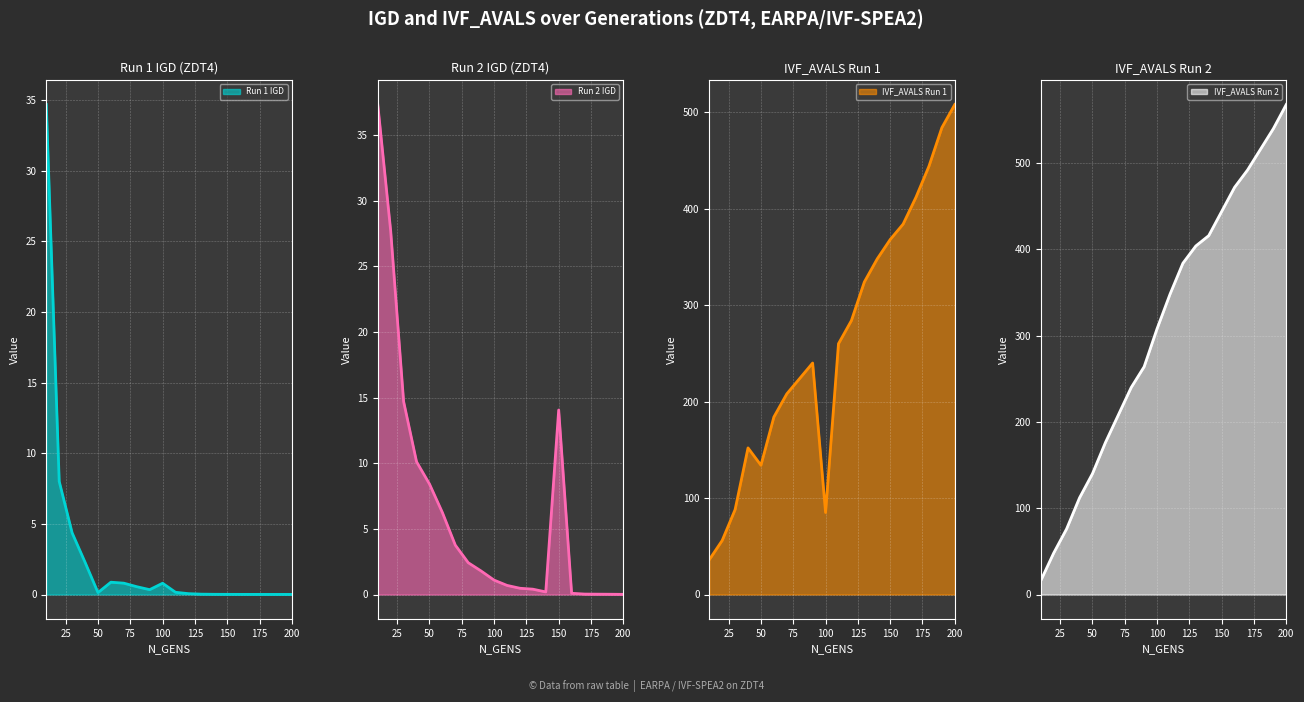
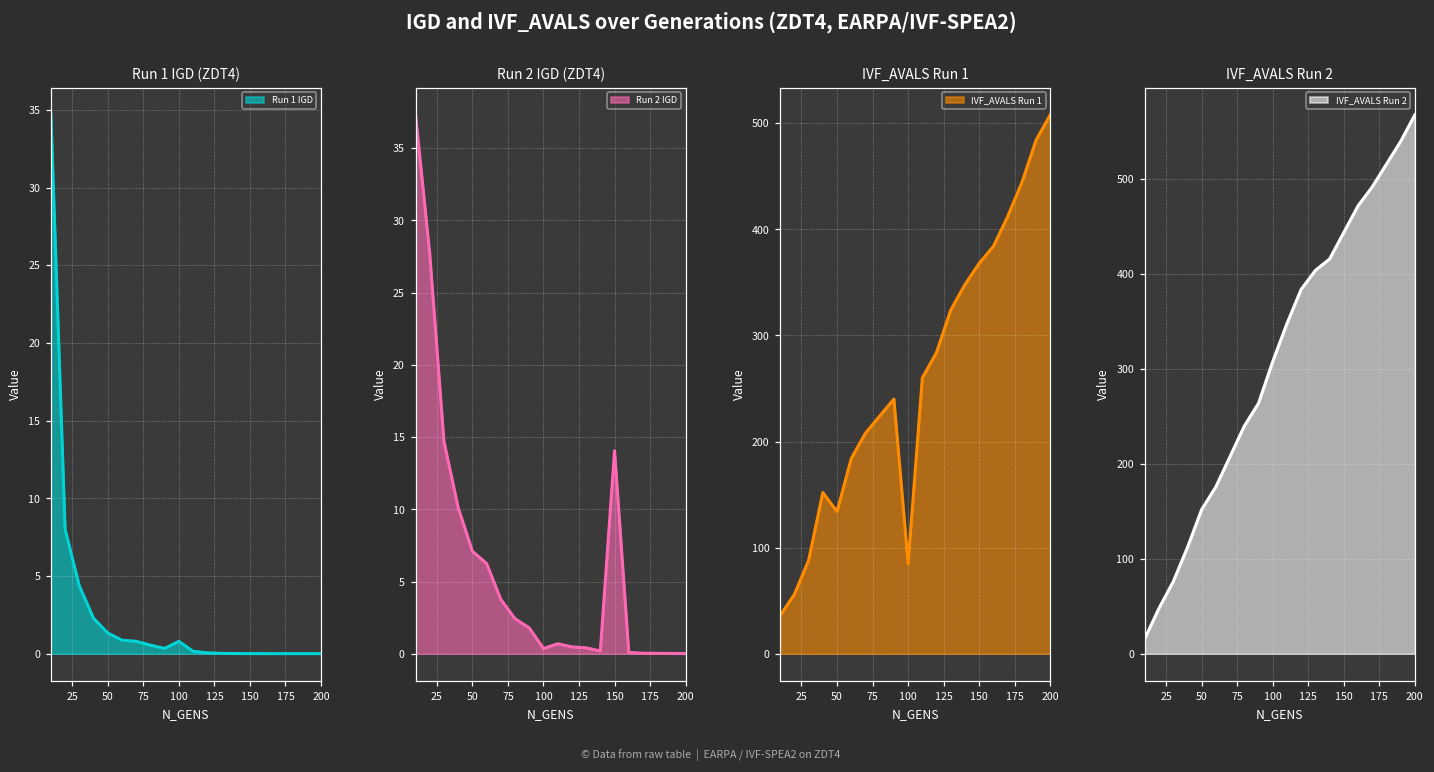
  {
    "Run 1 IGD (ZDT4)": {
-     "50": 0.1,
+     "50": 1.3,
      "100": 0.8,
      "150": 0.0,
      "200": 0.0
    },
    "Run 2 IGD (ZDT4)": {
-     "50": 8.4,
-     "100": 1.1,
+     "50": 7.1,
+     "100": 0.4,
      "150": 14.1,
      "200": 0.0
    },
    "IVF_AVALS Run 1": {
      "50": 130,
      "100": 90,
      "150": 370,
      "200": 510
    },
    "IVF_AVALS Run 2": {
-     "50": 140,
+     "50": 150,
      "100": 310,
      "150": 440,
      "200": 570
    }
  }
